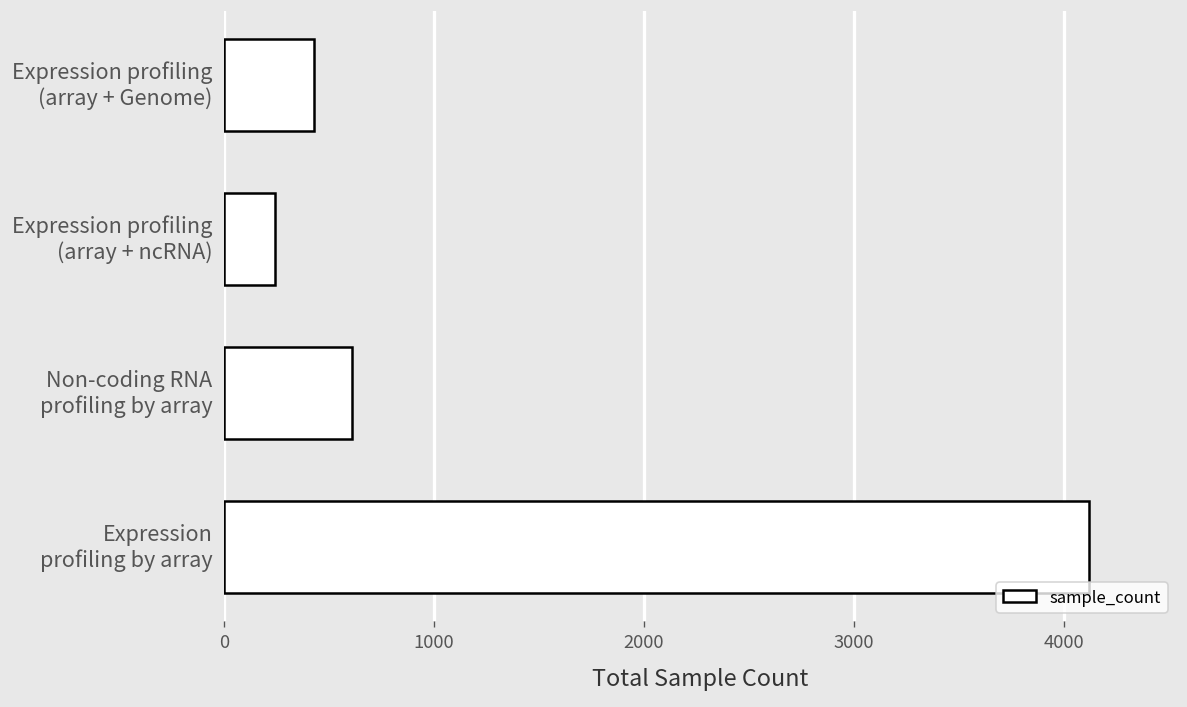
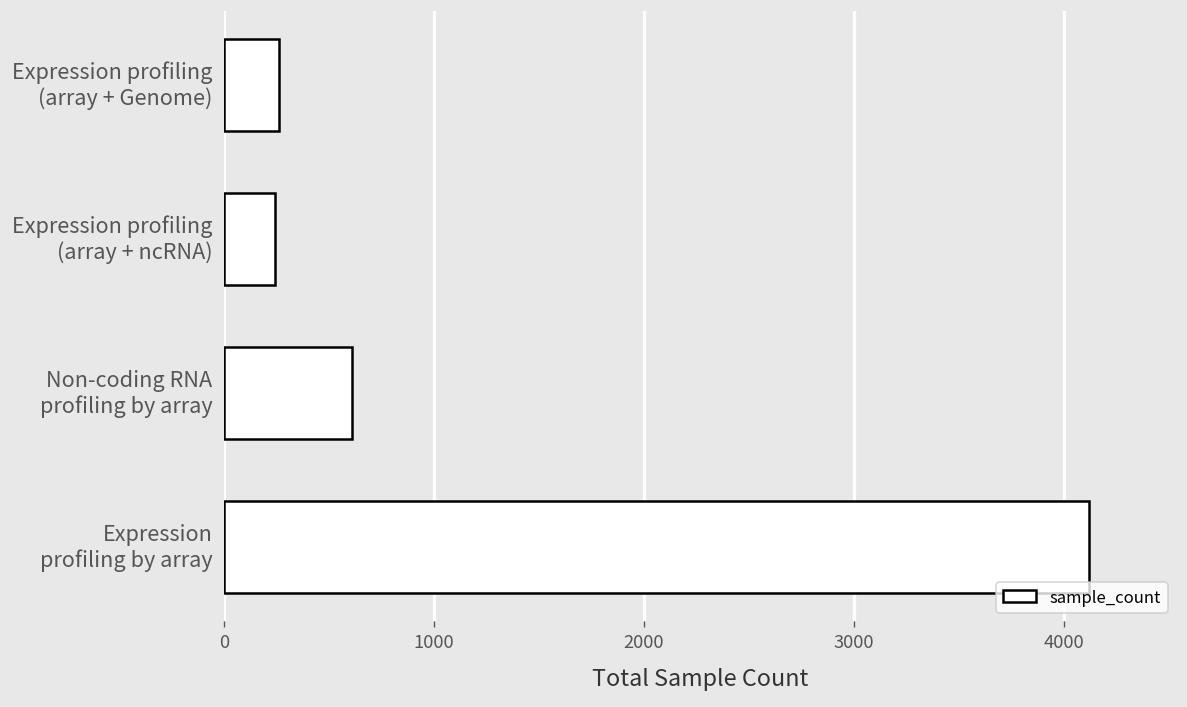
  {
-   "Expression profiling (array + Genome)": 430,
+   "Expression profiling (array + Genome)": 260,
    "Expression profiling (array + ncRNA)": 250,
    "Non-coding RNA profiling by array": 610,
    "Expression profiling by array": 4120
  }
